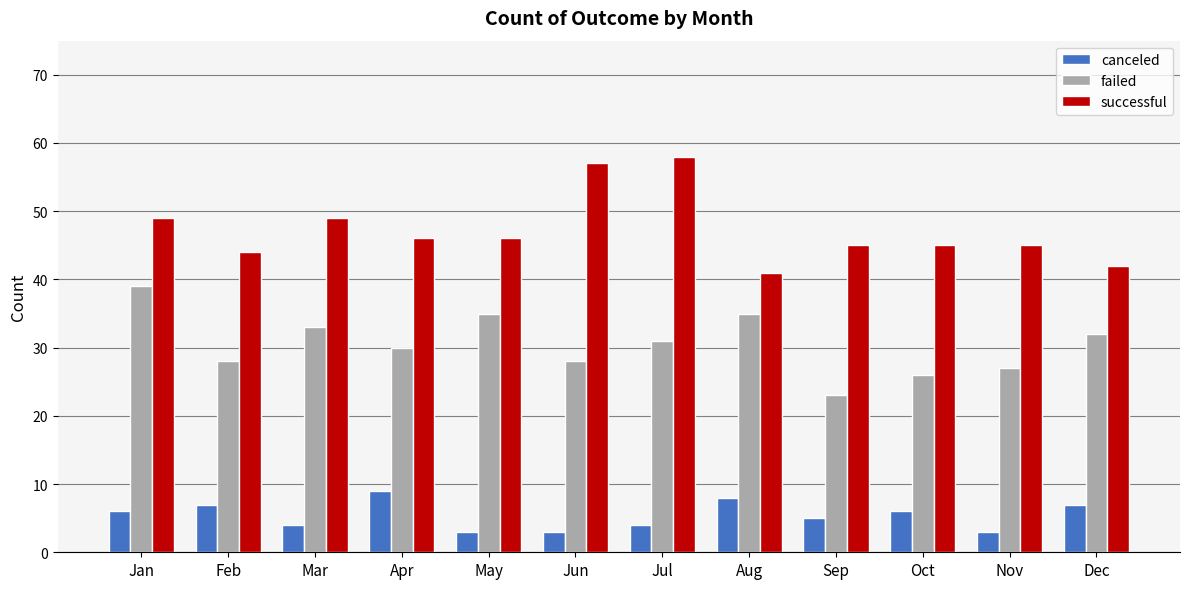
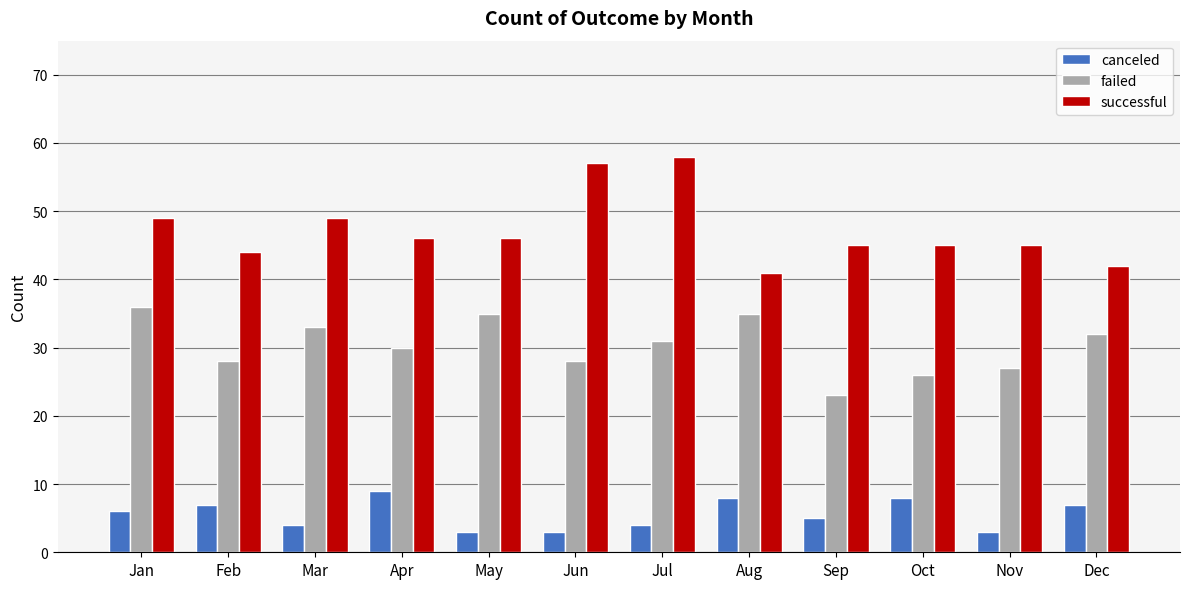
  {
    "canceled": {
      "Jan": 6,
      "Feb": 7,
      "Mar": 4,
      "Apr": 9,
      "May": 3,
      "Jun": 3,
      "Jul": 4,
      "Aug": 8,
      "Sep": 5,
-     "Oct": 6,
+     "Oct": 8,
      "Nov": 3,
      "Dec": 7
    },
    "failed": {
-     "Jan": 39,
+     "Jan": 36,
      "Feb": 28,
      "Mar": 33,
      "Apr": 30,
      "May": 35,
      "Jun": 28,
      "Jul": 31,
      "Aug": 35,
      "Sep": 23,
      "Oct": 26,
      "Nov": 27,
      "Dec": 32
    },
    "successful": {
      "Jan": 49,
      "Feb": 44,
      "Mar": 49,
      "Apr": 46,
      "May": 46,
      "Jun": 57,
      "Jul": 58,
      "Aug": 41,
      "Sep": 45,
      "Oct": 45,
      "Nov": 45,
      "Dec": 42
    }
  }
